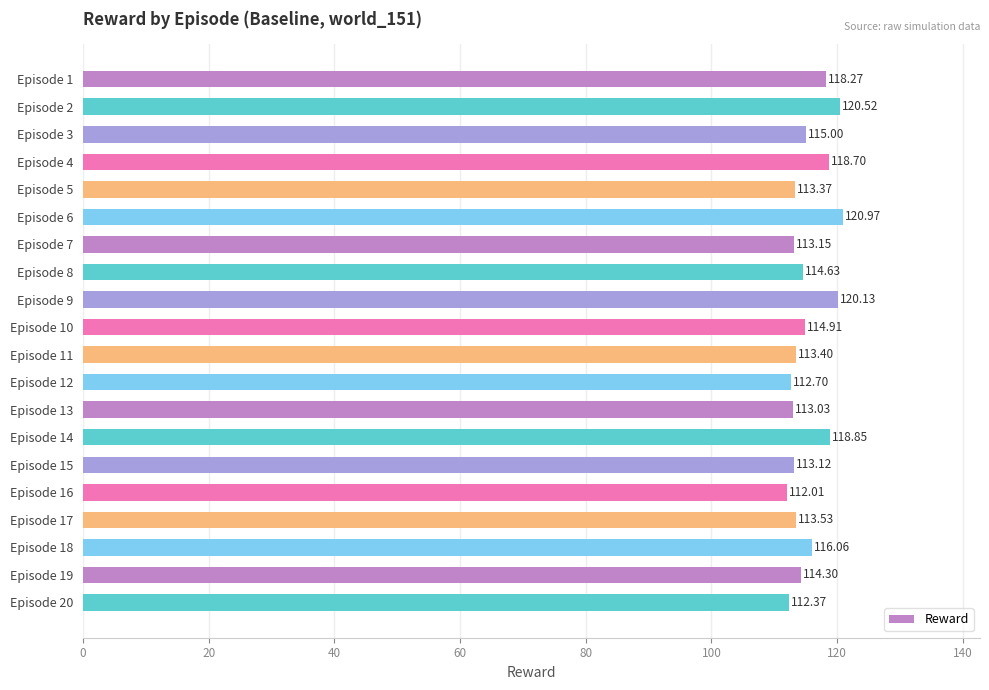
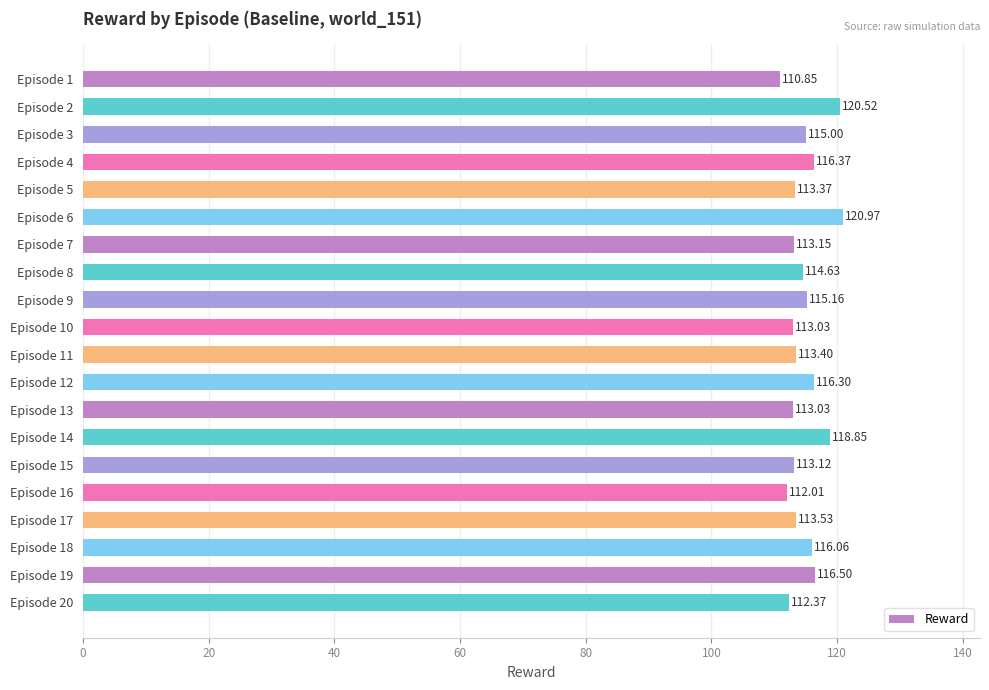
  {
-   "Episode 1": 118.27,
+   "Episode 1": 110.85,
    "Episode 2": 120.52,
    "Episode 3": 115.00,
-   "Episode 4": 118.70,
+   "Episode 4": 116.37,
    "Episode 5": 113.37,
    "Episode 6": 120.97,
    "Episode 7": 113.15,
    "Episode 8": 114.63,
-   "Episode 9": 120.13,
-   "Episode 10": 114.91,
+   "Episode 9": 115.16,
+   "Episode 10": 113.03,
    "Episode 11": 113.40,
-   "Episode 12": 112.70,
+   "Episode 12": 116.30,
    "Episode 13": 113.03,
    "Episode 14": 118.85,
    "Episode 15": 113.12,
    "Episode 16": 112.01,
    "Episode 17": 113.53,
    "Episode 18": 116.06,
-   "Episode 19": 114.30,
+   "Episode 19": 116.50,
    "Episode 20": 112.37
  }
